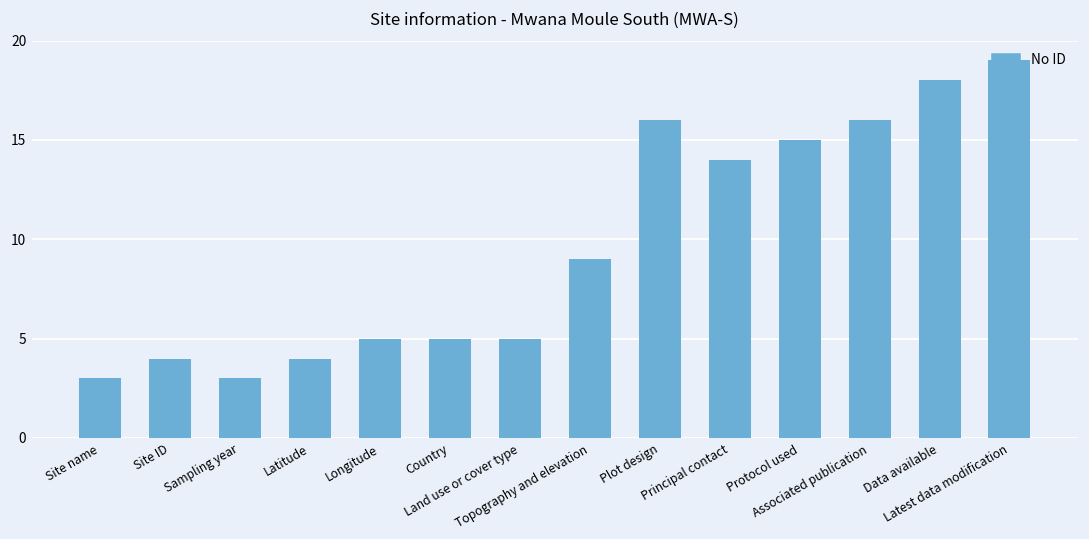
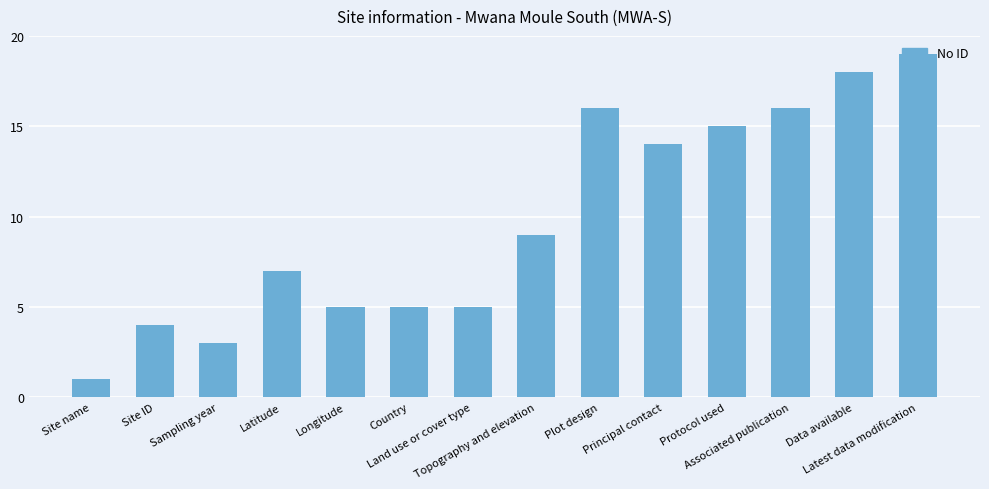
  {
-   "Site name": 3,
+   "Site name": 1,
    "Site ID": 4,
    "Sampling year": 3,
-   "Latitude": 4,
+   "Latitude": 7,
    "Longitude": 5,
    "Country": 5,
    "Land use or cover type": 5,
    "Topography and elevation": 9,
    "Plot design": 16,
    "Principal contact": 14,
    "Protocol used": 15,
    "Associated publication": 16,
    "Data available": 18,
    "Latest data modification": 19
  }
